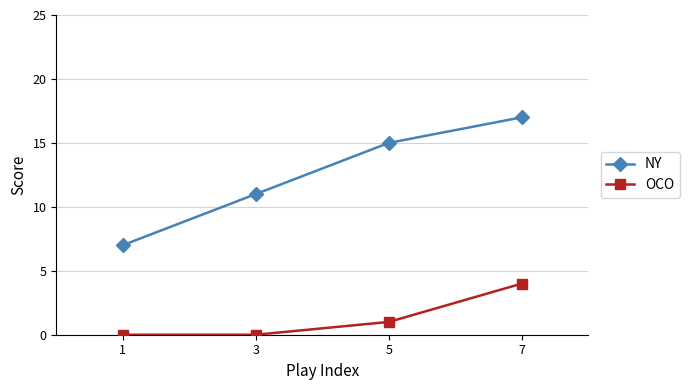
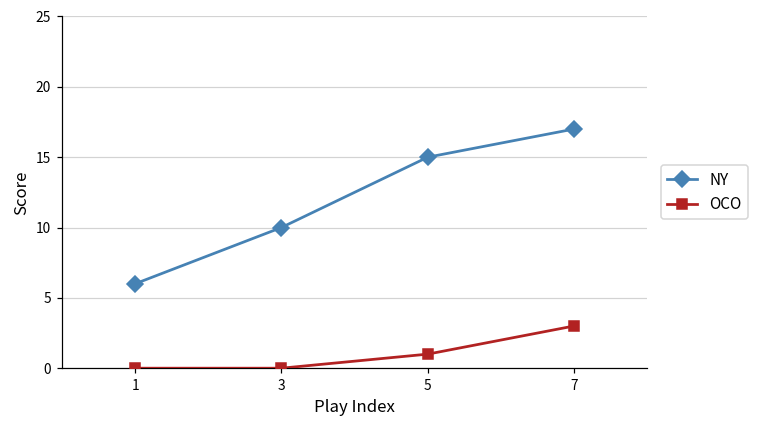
  {
    "NY": {
-     "1": 7,
-     "3": 11,
+     "1": 6,
+     "3": 10,
      "5": 15,
      "7": 17
    },
    "OCO": {
      "1": 0,
      "3": 0,
      "5": 1,
-     "7": 4
+     "7": 3
    }
  }
